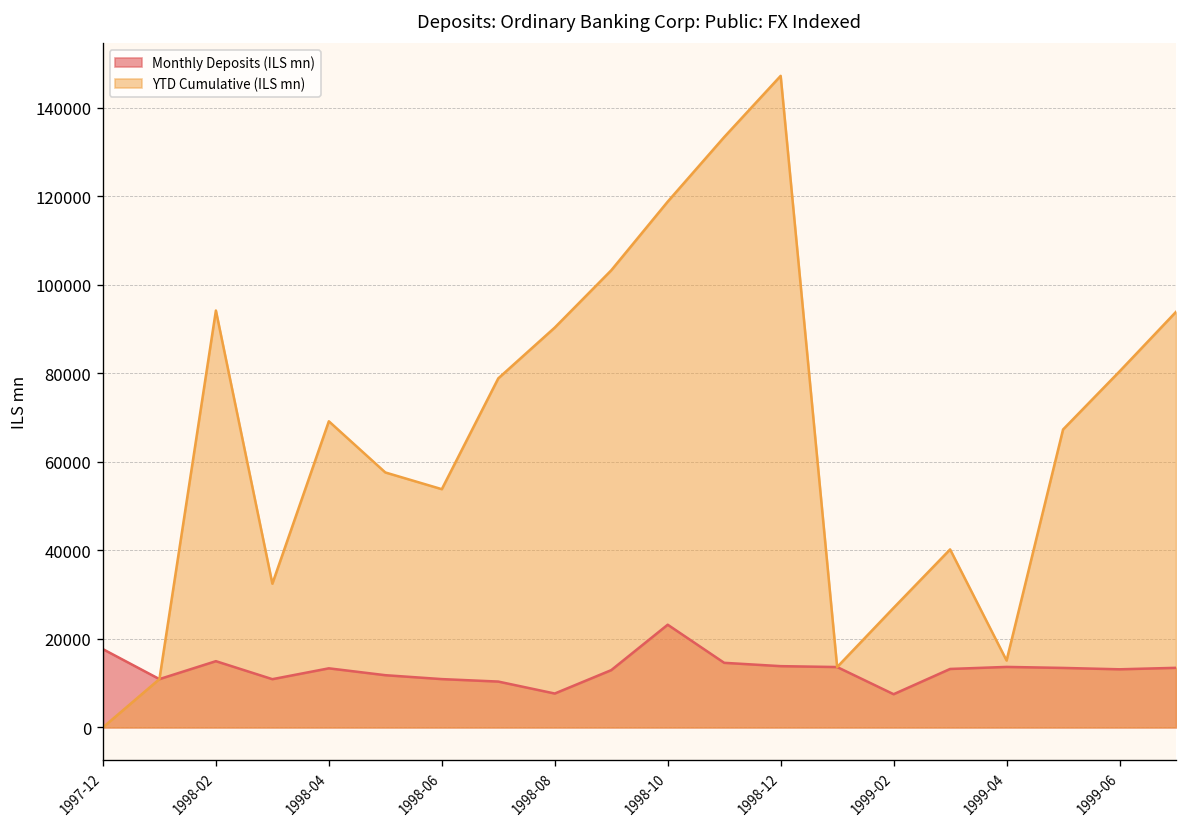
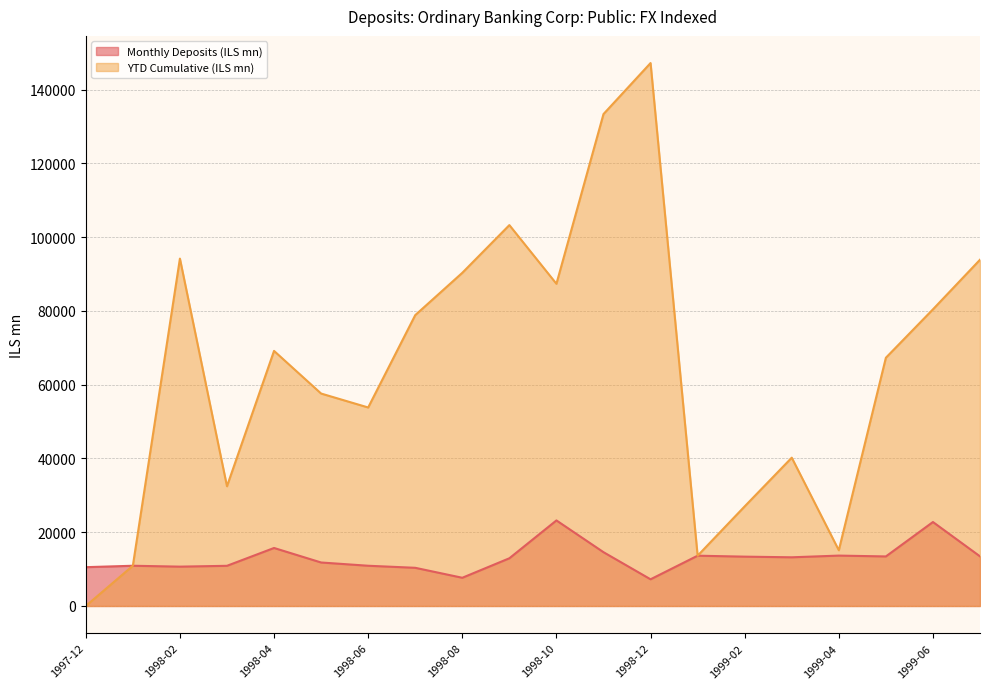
  {
    "Monthly Deposits (ILS mn)": {
-     "1997-12": 18000,
-     "1998-02": 15000,
-     "1998-04": 13000,
+     "1997-12": 11000,
+     "1998-02": 11000,
+     "1998-04": 16000,
      "1998-06": 11000,
      "1998-08": 8000,
      "1998-10": 23000,
-     "1998-12": 14000,
-     "1999-02": 7000,
+     "1998-12": 7000,
+     "1999-02": 13000,
      "1999-04": 14000,
-     "1999-06": 13000
+     "1999-06": 23000
    },
    "YTD Cumulative (ILS mn)": {
      "1997-12": 0,
      "1998-02": 94000,
      "1998-04": 69000,
      "1998-06": 54000,
      "1998-08": 90000,
-     "1998-10": 119000,
+     "1998-10": 87000,
      "1998-12": 147000,
      "1999-02": 27000,
      "1999-04": 15000,
      "1999-06": 80000
    }
  }
